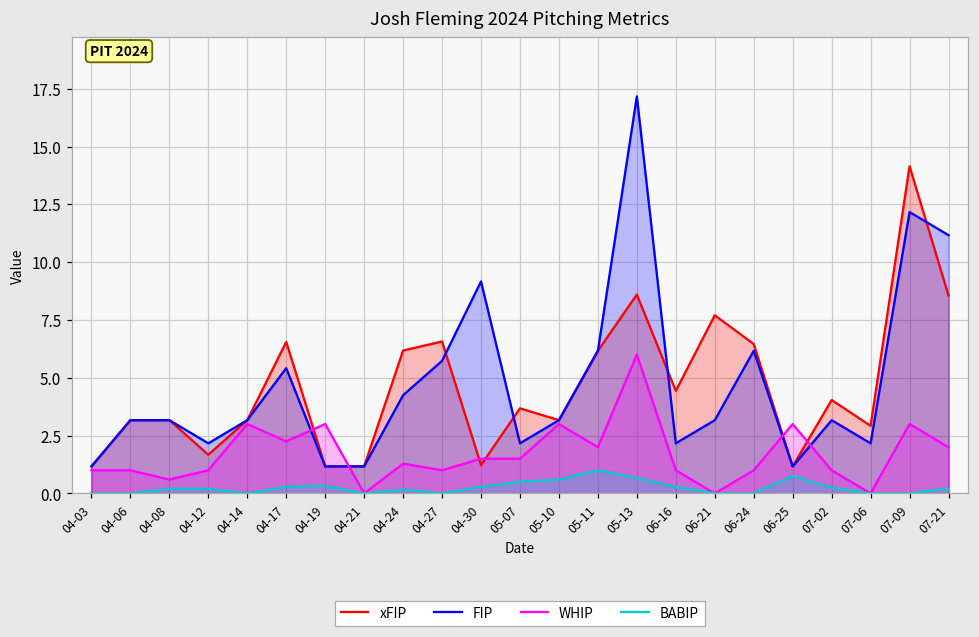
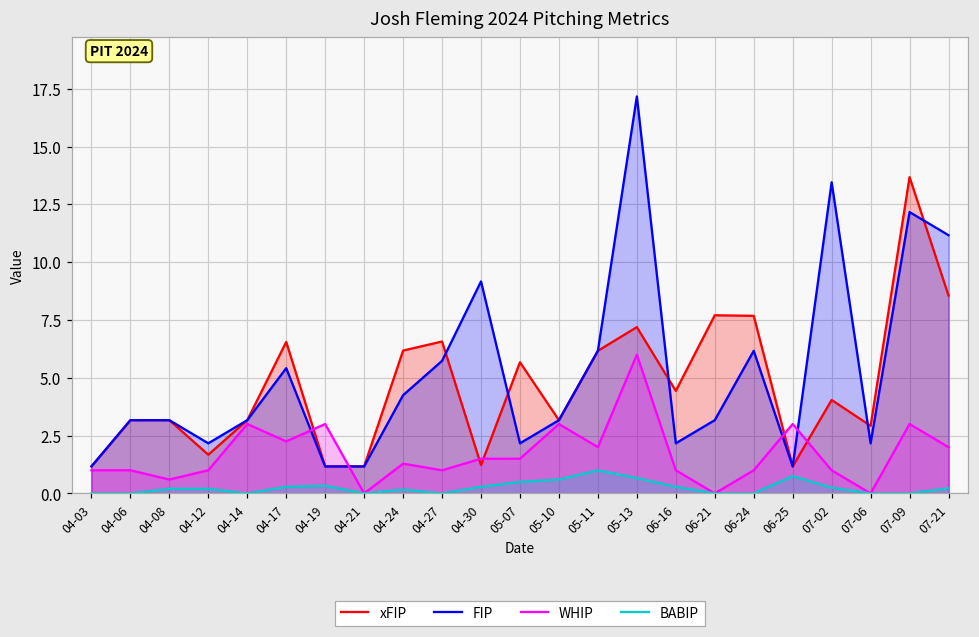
  {
    "xFIP": {
      "04-12": 1.7,
      "04-17": 6.6,
      "04-24": 6.2,
      "04-27": 6.6,
      "04-30": 1.2,
-     "05-07": 3.7,
-     "05-13": 8.6,
+     "05-07": 5.7,
+     "05-13": 7.2,
      "06-16": 4.4,
      "06-21": 7.7,
-     "06-24": 6.5,
+     "06-24": 7.7,
      "07-02": 4.0,
      "07-06": 2.9,
-     "07-09": 14.1,
+     "07-09": 13.7,
      "07-21": 8.6
    },
    "FIP": {
      "04-12": 2.2,
      "04-17": 5.4,
      "04-24": 4.2,
      "04-27": 5.7,
      "04-30": 9.2,
      "05-07": 2.2,
      "05-13": 17.2,
      "06-16": 2.2,
      "06-21": 3.2,
      "06-24": 6.2,
-     "07-02": 3.2,
+     "07-02": 13.5,
      "07-06": 2.2,
      "07-09": 12.2,
      "07-21": 11.2
    },
    "WHIP": {
      "04-03": 1.0,
      "04-06": 1.0,
      "04-08": 0.6,
      "04-12": 1.0,
      "04-14": 3.0,
      "04-17": 2.3,
      "04-19": 3.0,
      "04-24": 1.3,
      "04-27": 1.0,
      "04-30": 1.5,
      "05-07": 1.5,
      "05-10": 3.0,
      "05-11": 2.0,
      "05-13": 6.0,
      "06-16": 1.0,
      "06-24": 1.0,
      "06-25": 3.0,
      "07-02": 1.0,
      "07-09": 3.0,
      "07-21": 2.0
    },
    "BABIP": {
      "04-03": 0.0,
      "04-06": 0.0,
      "04-08": 0.2,
      "04-12": 0.2,
      "04-14": 0.0,
      "04-17": 0.3,
      "04-19": 0.3,
      "04-24": 0.2,
      "04-27": 0.0,
      "04-30": 0.3,
      "05-07": 0.5,
      "05-10": 0.6,
      "05-11": 1.0,
      "05-13": 0.7,
      "06-16": 0.3,
      "06-24": 0.0,
      "06-25": 0.8,
      "07-02": 0.3,
      "07-09": 0.0,
      "07-21": 0.2
    }
  }
